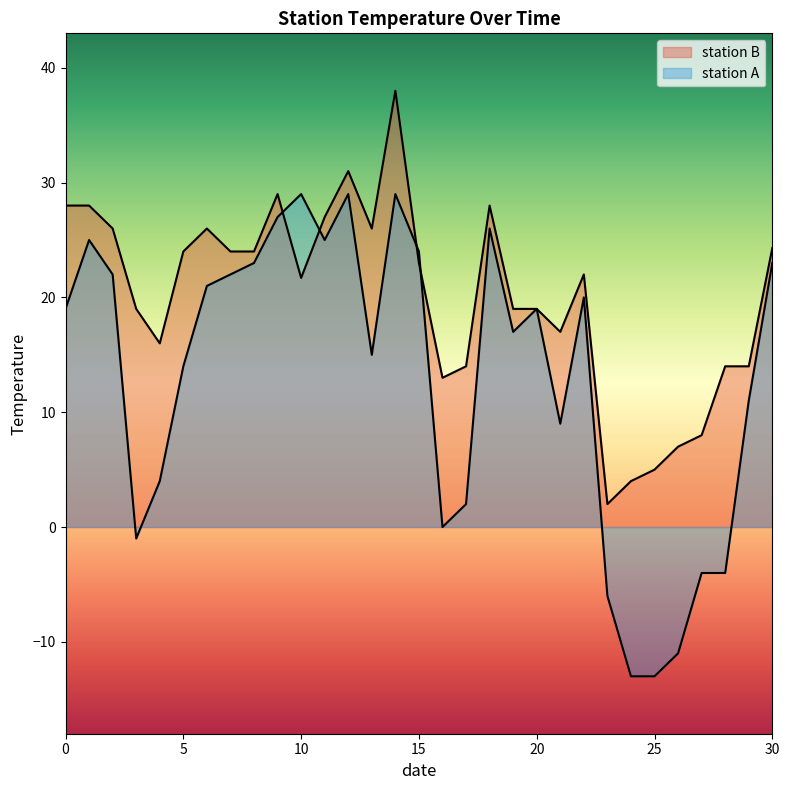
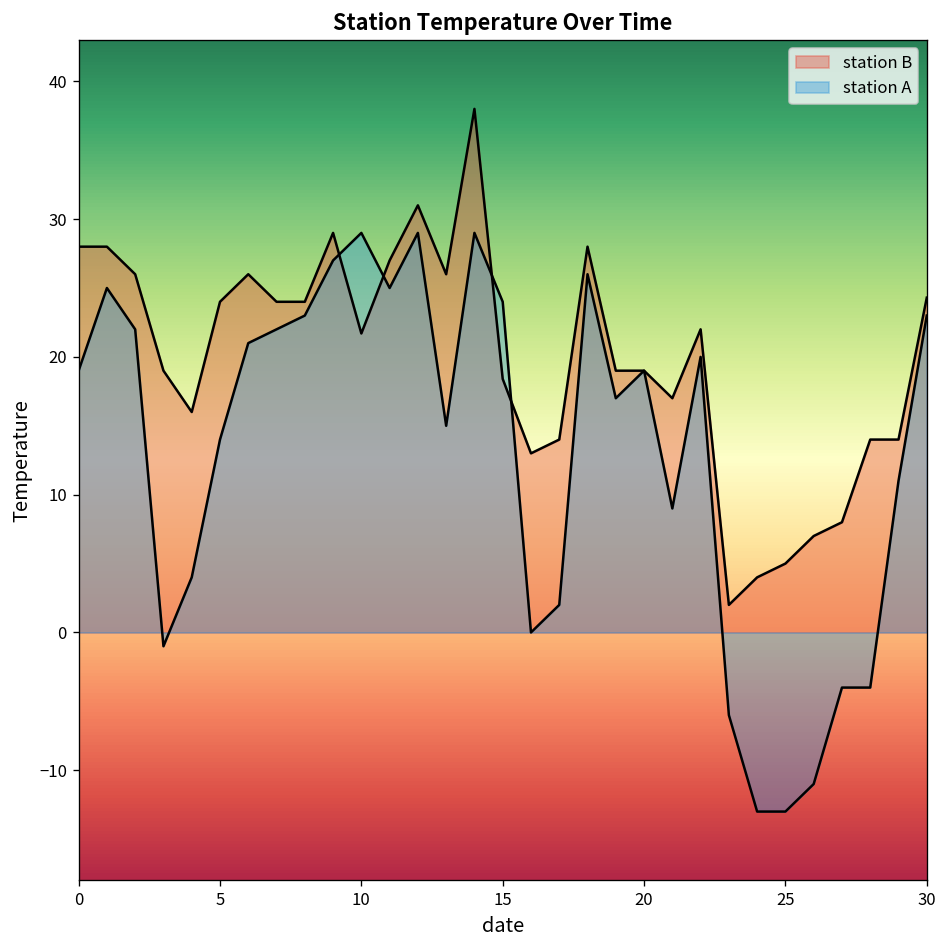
  {
    "station B": {
      "0": 28.0,
      "5": 24.0,
      "10": 21.7,
-     "15": 23.0,
+     "15": 18.4,
      "25": 5.0,
      "30": 24.3
    }
  }
